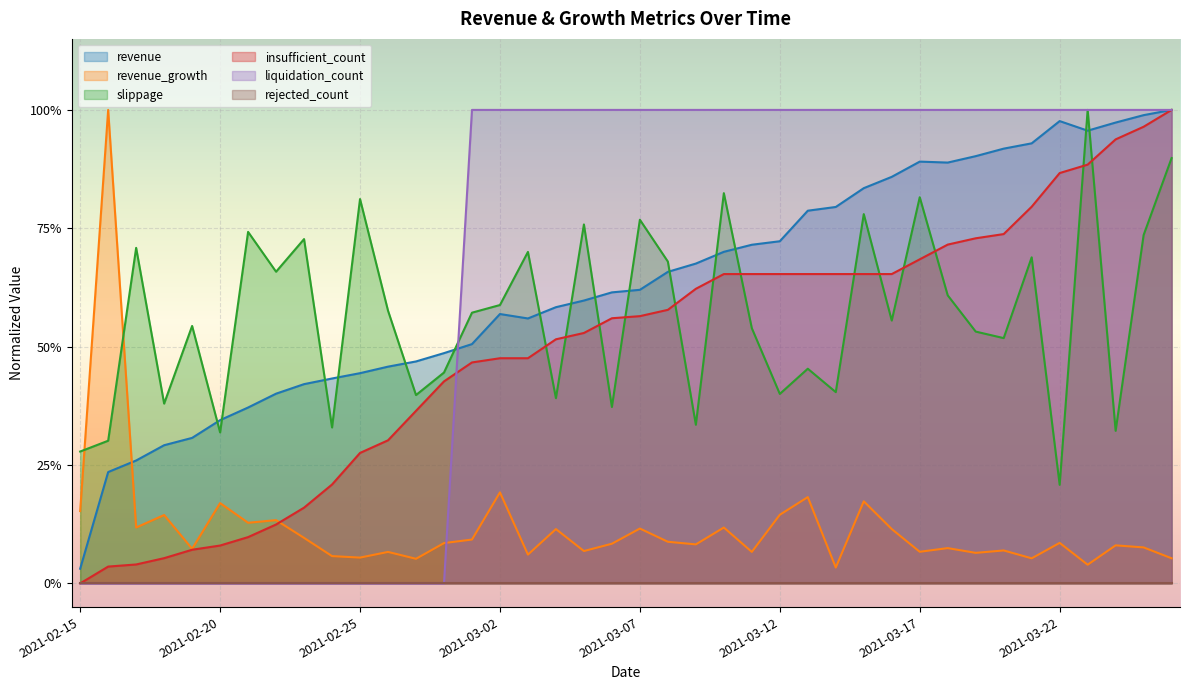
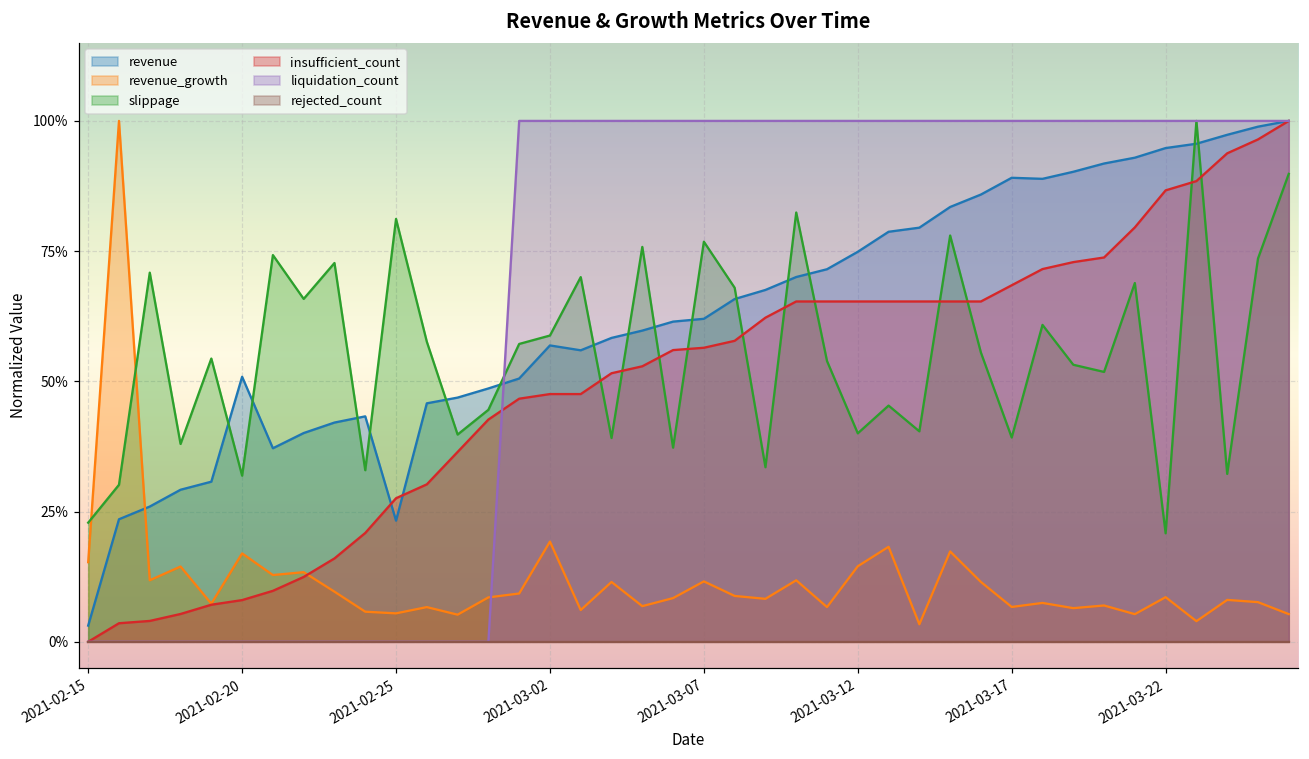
  {
    "revenue": {
      "2021-02-15": "3%",
-     "2021-02-20": "34%",
-     "2021-02-25": "44%",
+     "2021-02-20": "51%",
+     "2021-02-25": "23%",
      "2021-03-02": "57%",
      "2021-03-07": "62%",
-     "2021-03-12": "72%",
+     "2021-03-12": "75%",
      "2021-03-17": "89%",
-     "2021-03-22": "98%"
+     "2021-03-22": "95%"
    },
    "slippage": {
-     "2021-02-15": "28%",
+     "2021-02-15": "23%",
      "2021-02-20": "32%",
      "2021-02-25": "81%",
      "2021-03-02": "59%",
      "2021-03-07": "77%",
      "2021-03-12": "40%",
-     "2021-03-17": "82%",
+     "2021-03-17": "39%",
      "2021-03-22": "21%"
    },
    "liquidation_count": {
      "2021-03-02": "100%",
      "2021-03-07": "100%",
      "2021-03-12": "100%",
      "2021-03-17": "100%",
      "2021-03-22": "100%"
    }
  }
